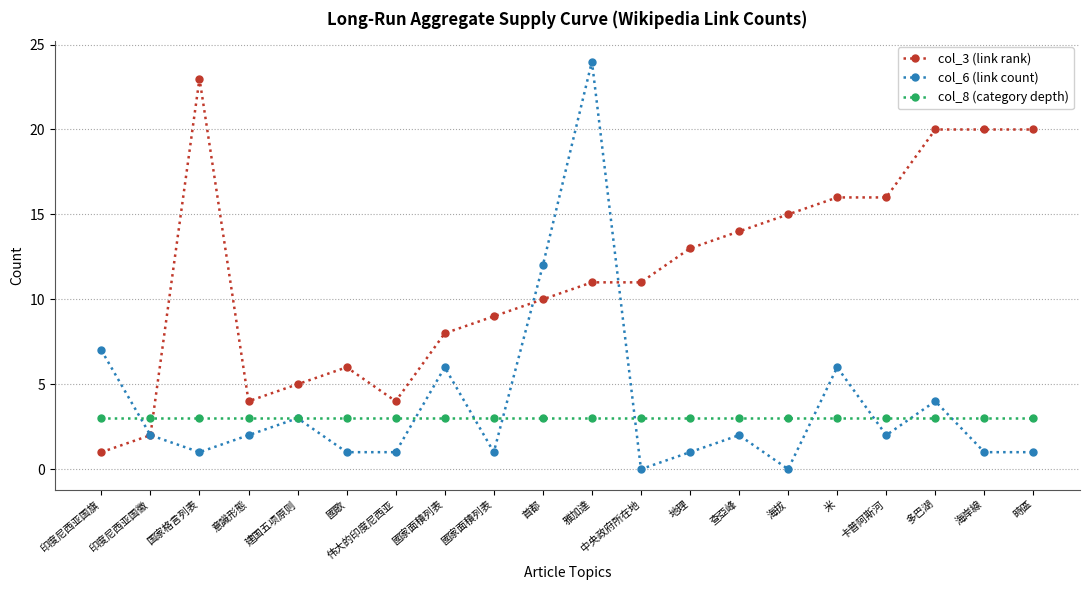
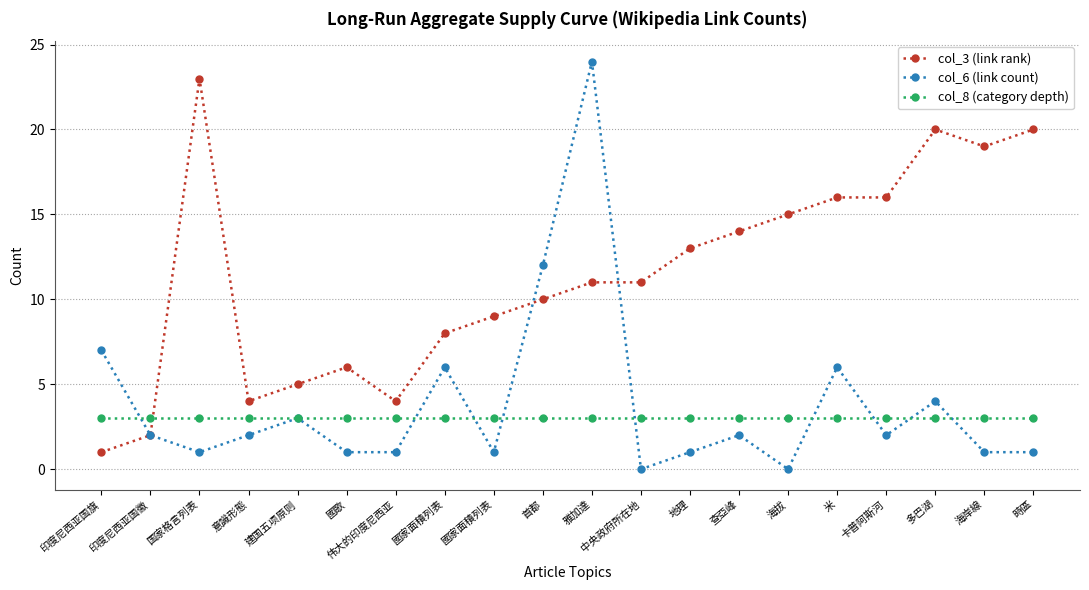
  {
    "col_3 (link rank)": {
      "印度尼西亚国旗": 1,
      "国家格言列表": 23,
      "意識形態": 4,
      "建国五项原则": 5,
      "國歌": 6,
      "伟大的印度尼西亚": 4,
      "首都": 10,
      "雅加達": 11,
      "中央政府所在地": 11,
      "地理": 13,
      "查亞峰": 14,
      "海拔": 15,
      "米": 16,
      "卡普阿斯河": 16,
      "多巴湖": 20,
-     "海岸線": 20,
+     "海岸線": 19,
      "時區": 20
    },
    "col_6 (link count)": {
      "印度尼西亚国旗": 7,
      "国家格言列表": 1,
      "意識形態": 2,
      "國歌": 1,
      "伟大的印度尼西亚": 1,
      "首都": 12,
      "雅加達": 24,
      "中央政府所在地": 0,
      "地理": 1,
      "查亞峰": 2,
      "海拔": 0,
      "米": 6,
      "卡普阿斯河": 2,
      "多巴湖": 4,
      "海岸線": 1,
      "時區": 1
    },
    "col_8 (category depth)": {
      "印度尼西亚国旗": 3,
      "印度尼西亚国徽": 3,
      "国家格言列表": 3,
      "意識形態": 3,
      "國歌": 3,
      "伟大的印度尼西亚": 3,
      "首都": 3,
      "雅加達": 3,
      "中央政府所在地": 3,
      "地理": 3,
      "查亞峰": 3,
      "海拔": 3,
      "米": 3,
      "卡普阿斯河": 3,
      "多巴湖": 3,
      "海岸線": 3,
      "時區": 3
    }
  }
